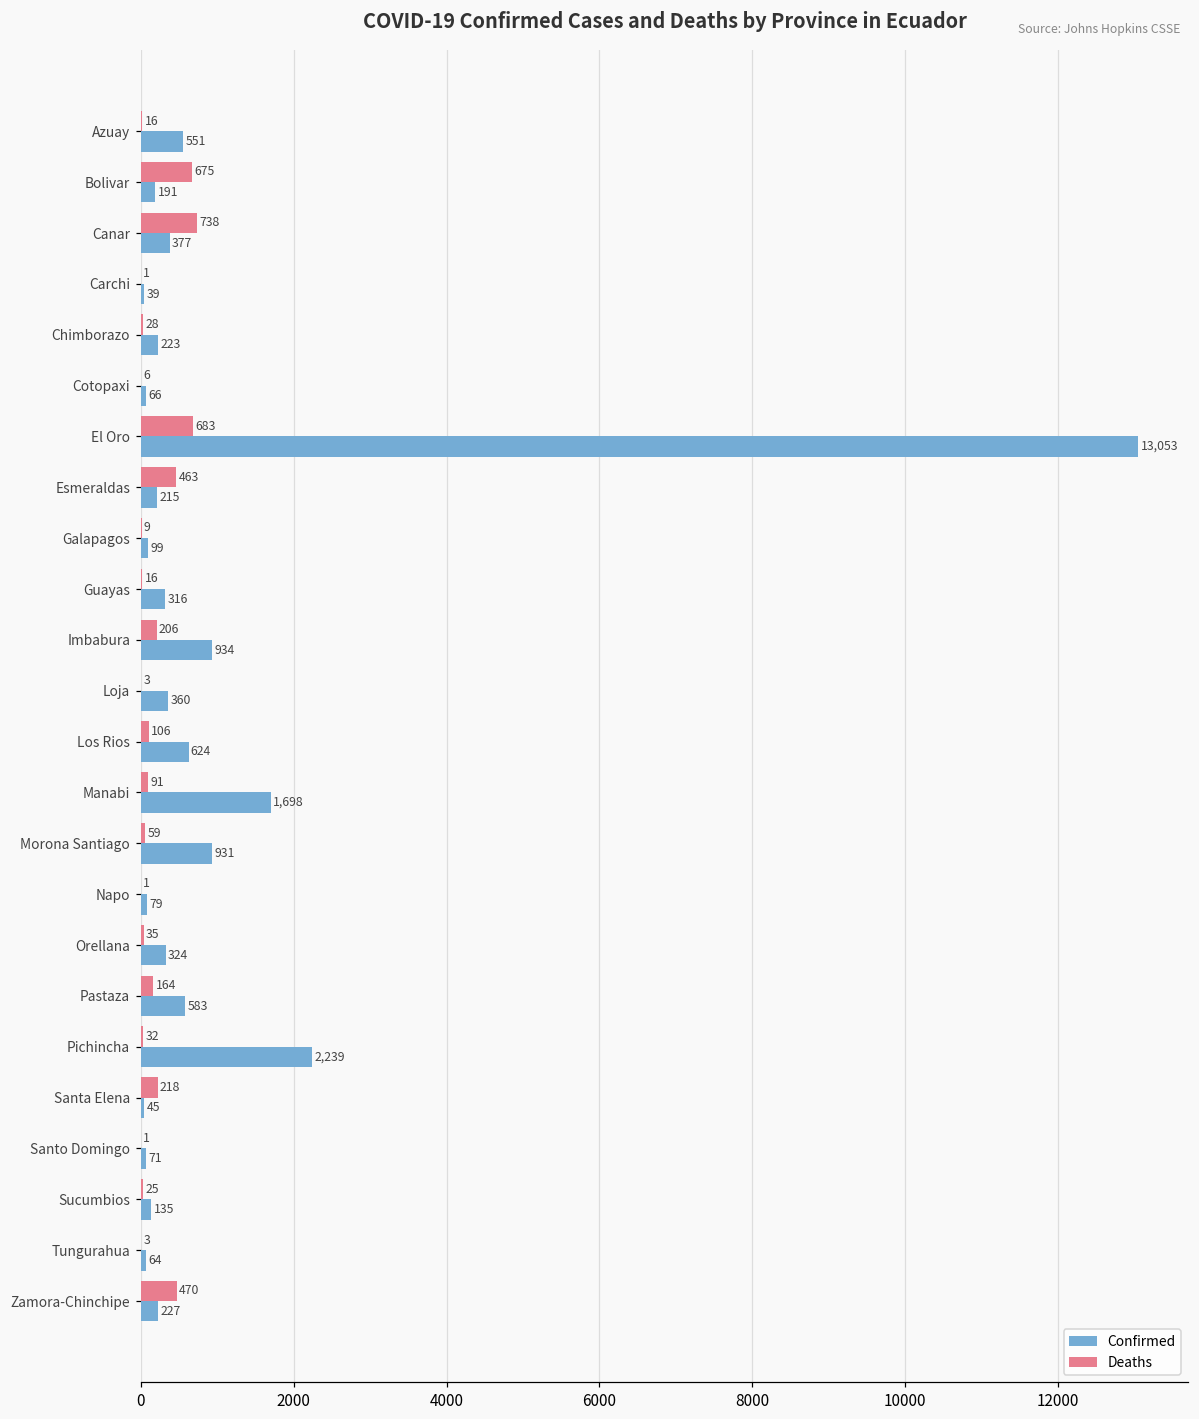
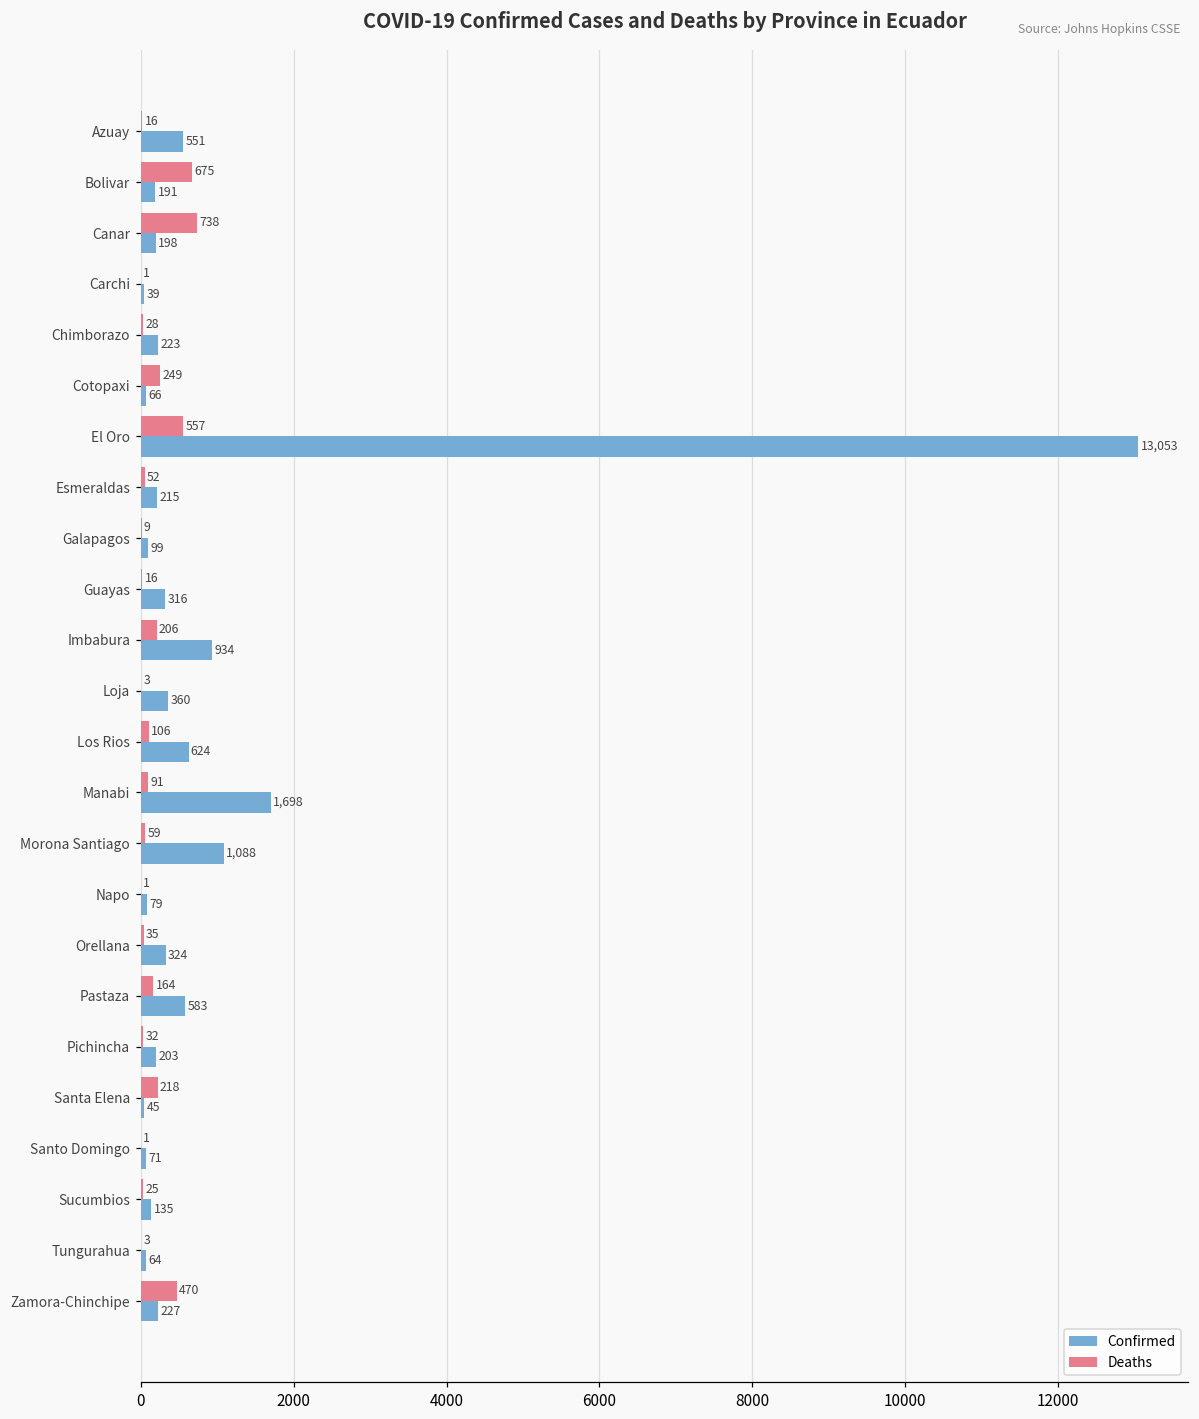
  {
    "Confirmed": {
      "Azuay": "551",
      "Bolivar": "191",
-     "Canar": "377",
+     "Canar": "198",
      "Carchi": "39",
      "Chimborazo": "223",
      "Cotopaxi": "66",
      "El Oro": "13,053",
      "Esmeraldas": "215",
      "Galapagos": "99",
      "Guayas": "316",
      "Imbabura": "934",
      "Loja": "360",
      "Los Rios": "624",
      "Manabi": "1,698",
-     "Morona Santiago": "931",
+     "Morona Santiago": "1,088",
      "Napo": "79",
      "Orellana": "324",
      "Pastaza": "583",
-     "Pichincha": "2,239",
+     "Pichincha": "203",
      "Santa Elena": "45",
      "Santo Domingo": "71",
      "Sucumbios": "135",
      "Tungurahua": "64",
      "Zamora-Chinchipe": "227"
    },
    "Deaths": {
      "Azuay": "16",
      "Bolivar": "675",
      "Canar": "738",
      "Carchi": "1",
      "Chimborazo": "28",
-     "Cotopaxi": "6",
-     "El Oro": "683",
-     "Esmeraldas": "463",
+     "Cotopaxi": "249",
+     "El Oro": "557",
+     "Esmeraldas": "52",
      "Galapagos": "9",
      "Guayas": "16",
      "Imbabura": "206",
      "Loja": "3",
      "Los Rios": "106",
      "Manabi": "91",
      "Morona Santiago": "59",
      "Napo": "1",
      "Orellana": "35",
      "Pastaza": "164",
      "Pichincha": "32",
      "Santa Elena": "218",
      "Santo Domingo": "1",
      "Sucumbios": "25",
      "Tungurahua": "3",
      "Zamora-Chinchipe": "470"
    }
  }
